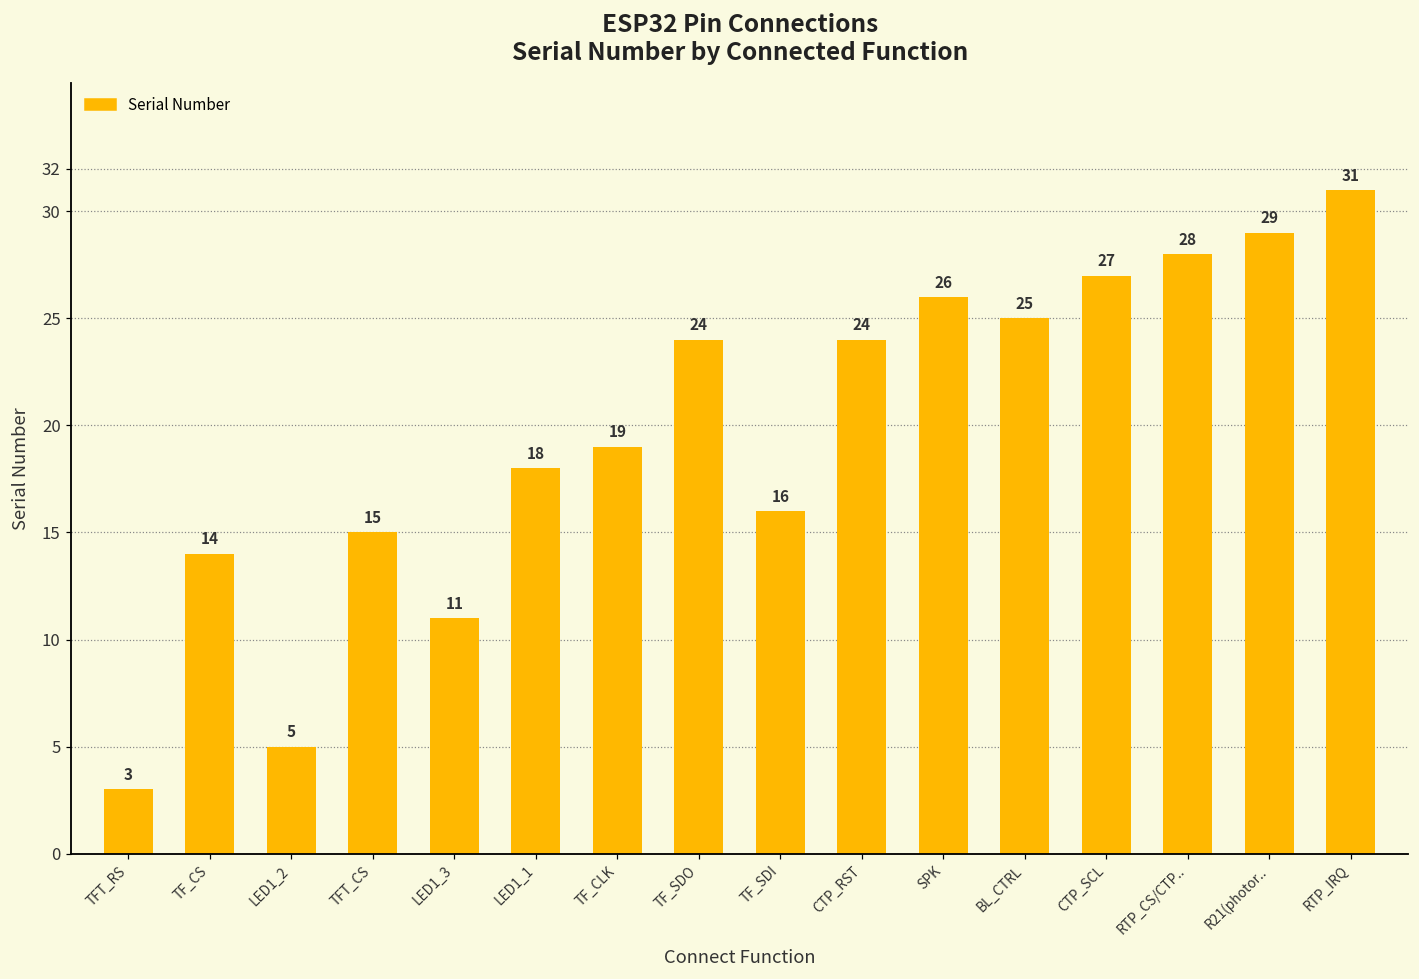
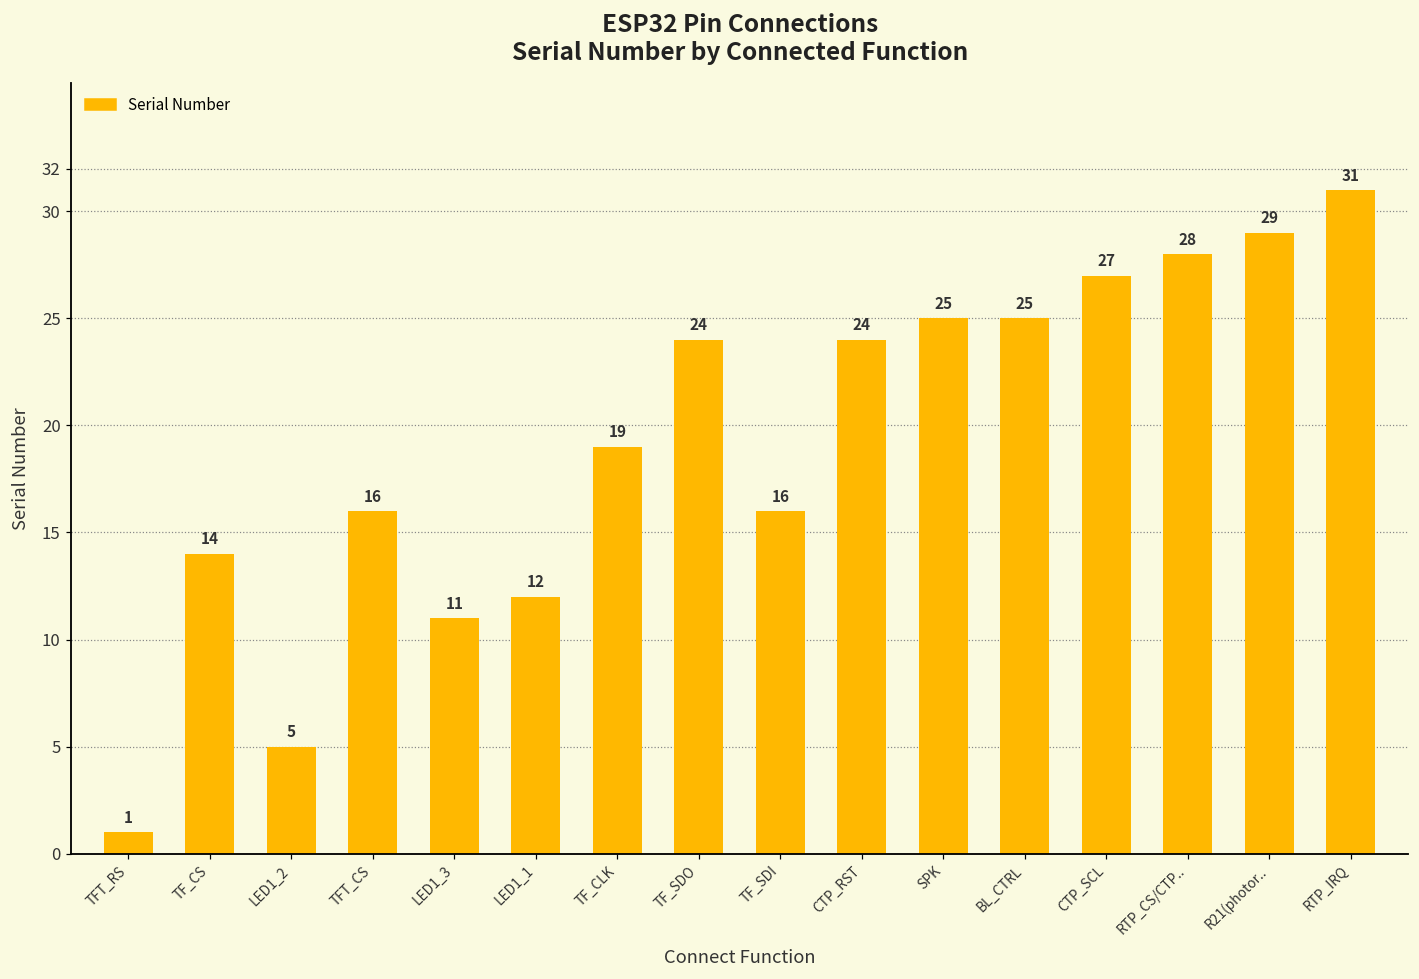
  {
-   "TFT_RS": 3,
+   "TFT_RS": 1,
    "TF_CS": 14,
    "LED1_2": 5,
-   "TFT_CS": 15,
+   "TFT_CS": 16,
    "LED1_3": 11,
-   "LED1_1": 18,
+   "LED1_1": 12,
    "TF_CLK": 19,
    "TF_SDO": 24,
    "TF_SDI": 16,
    "CTP_RST": 24,
-   "SPK": 26,
+   "SPK": 25,
    "BL_CTRL": 25,
    "CTP_SCL": 27,
    "RTP_CS/CTP..": 28,
    "R21(photor..": 29,
    "RTP_IRQ": 31
  }
